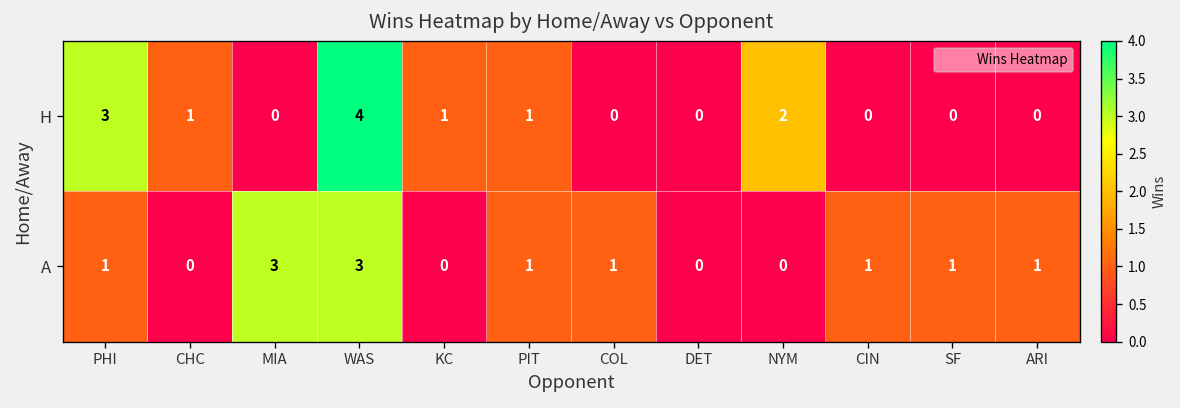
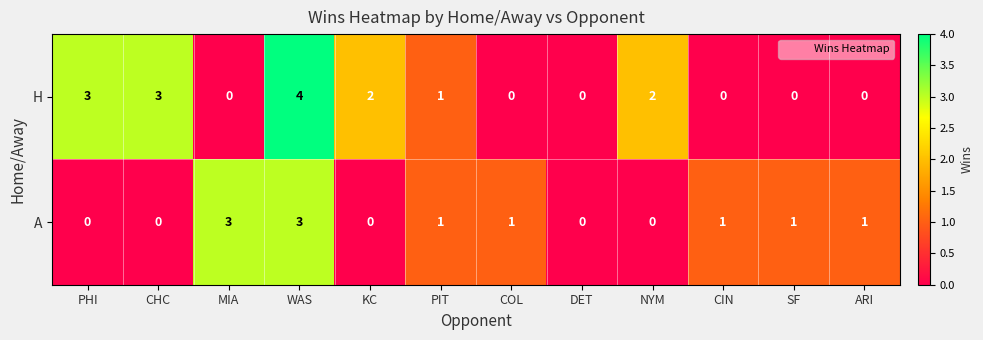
  {
    "H": {
      "PHI": 3,
-     "CHC": 1,
+     "CHC": 3,
      "MIA": 0,
      "WAS": 4,
-     "KC": 1,
+     "KC": 2,
      "PIT": 1,
      "COL": 0,
      "DET": 0,
      "NYM": 2,
      "CIN": 0,
      "SF": 0,
      "ARI": 0
    },
    "A": {
-     "PHI": 1,
+     "PHI": 0,
      "CHC": 0,
      "MIA": 3,
      "WAS": 3,
      "KC": 0,
      "PIT": 1,
      "COL": 1,
      "DET": 0,
      "NYM": 0,
      "CIN": 1,
      "SF": 1,
      "ARI": 1
    }
  }
